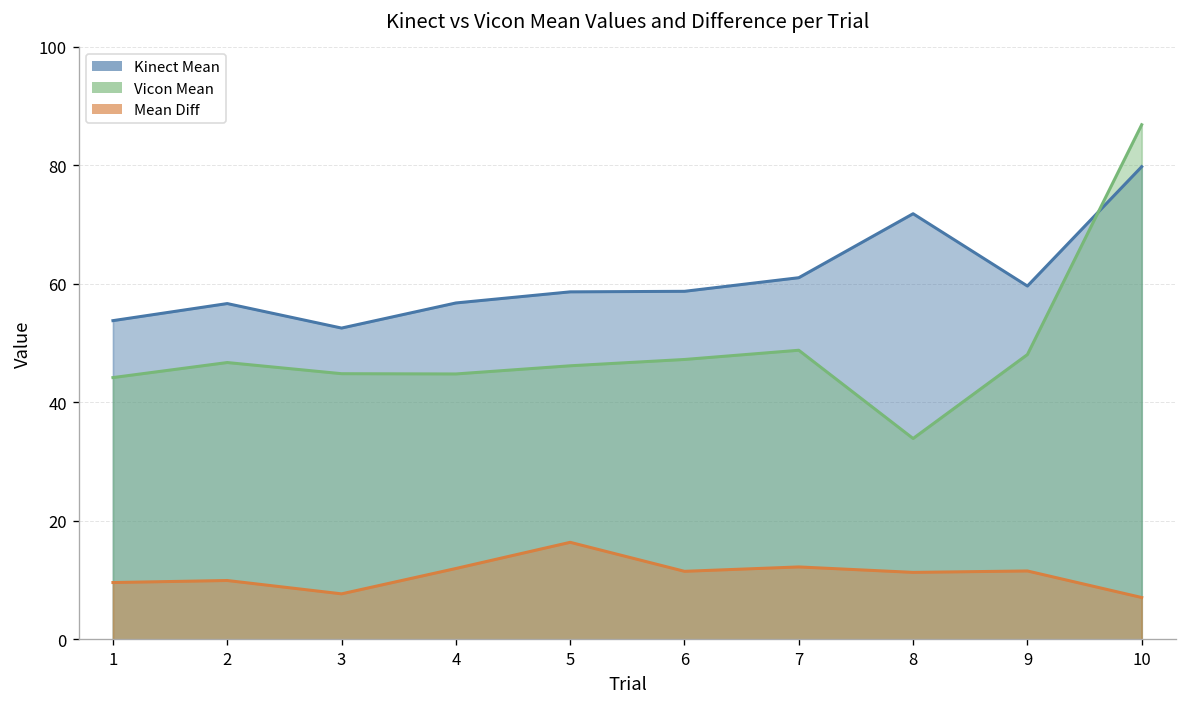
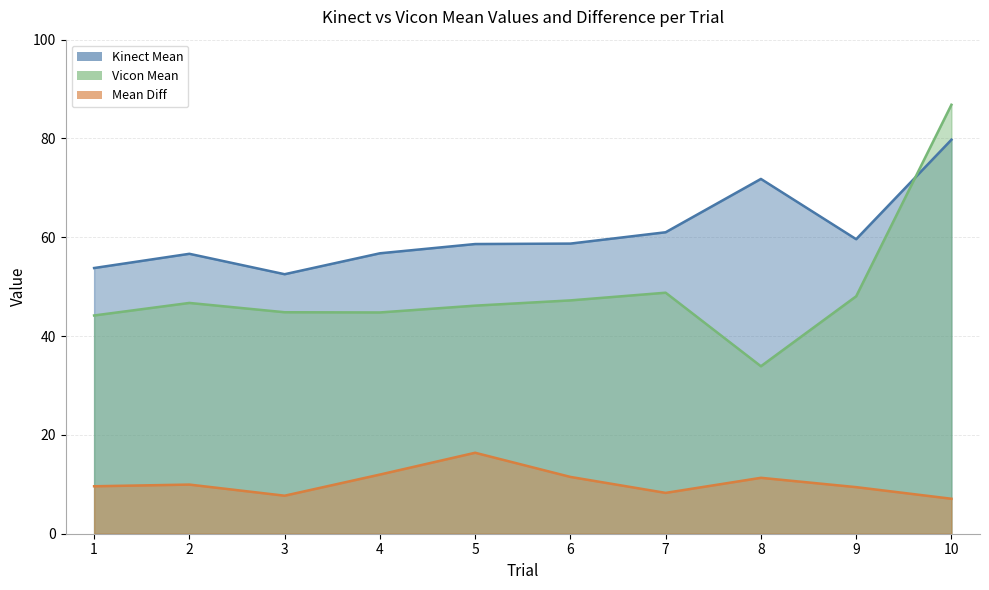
  {
    "Kinect Mean": {
      "1": 54,
      "2": 57,
      "3": 53,
      "4": 57,
      "5": 59,
      "6": 59,
      "7": 61,
      "8": 72,
      "9": 60,
      "10": 80
    },
    "Vicon Mean": {
      "1": 44,
      "2": 47,
      "3": 45,
      "4": 45,
      "5": 46,
      "6": 47,
      "7": 49,
      "8": 34,
      "9": 48,
      "10": 87
    },
    "Mean Diff": {
      "1": 10,
      "2": 10,
      "3": 8,
      "4": 12,
      "5": 16,
      "6": 11,
-     "7": 12,
+     "7": 8,
      "8": 11,
-     "9": 12,
+     "9": 9,
      "10": 7
    }
  }
